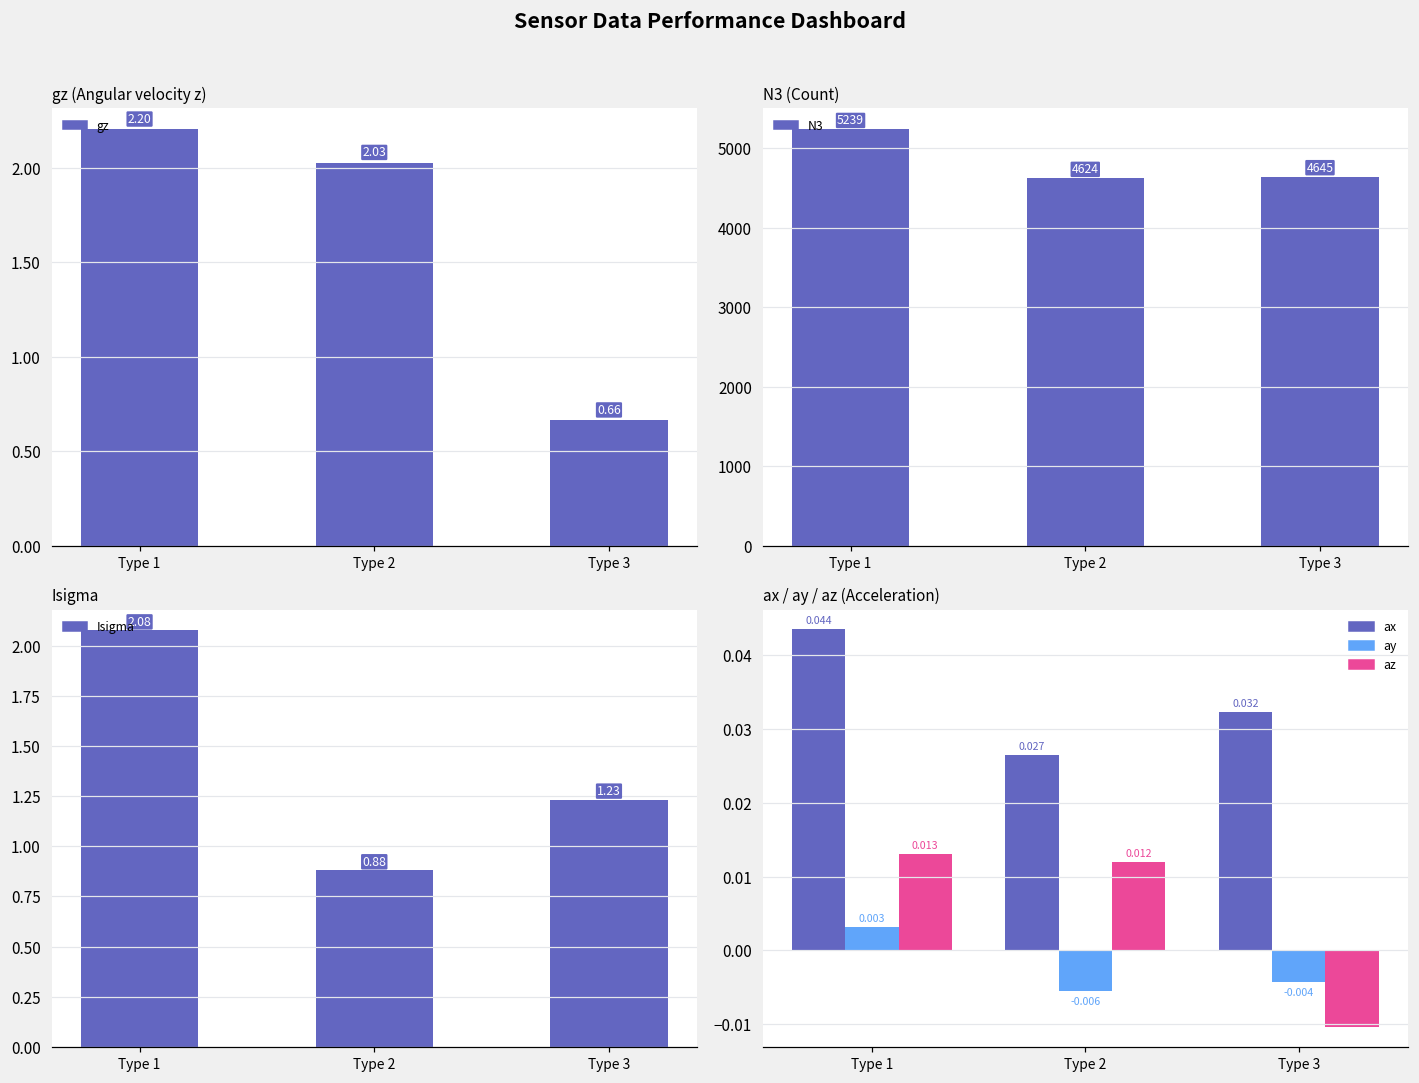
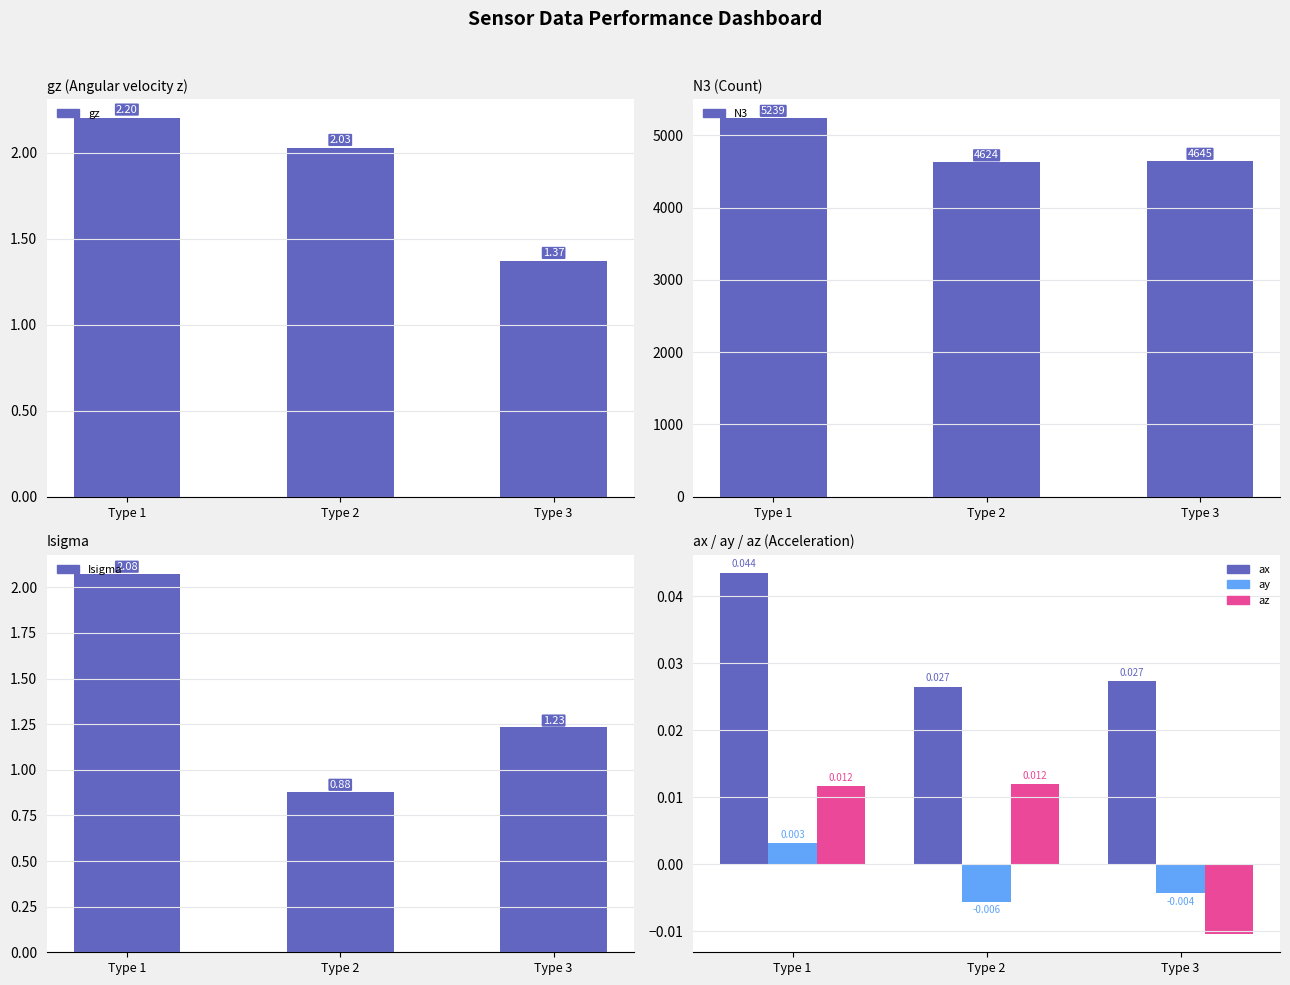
  {
    "gz (Angular velocity z)": {
-     "Type 3": 0.66
+     "Type 3": 1.37
    },
    "ax / ay / az (Acceleration)": {
      "ax": {
        "Type 1": 0.044,
        "Type 2": 0.027,
-       "Type 3": 0.032
+       "Type 3": 0.027
      },
      "ay": {
        "Type 1": 0.003,
        "Type 2": -0.006,
        "Type 3": -0.004
      },
      "az": {
-       "Type 1": 0.013,
+       "Type 1": 0.012,
        "Type 2": 0.012
      }
    }
  }
